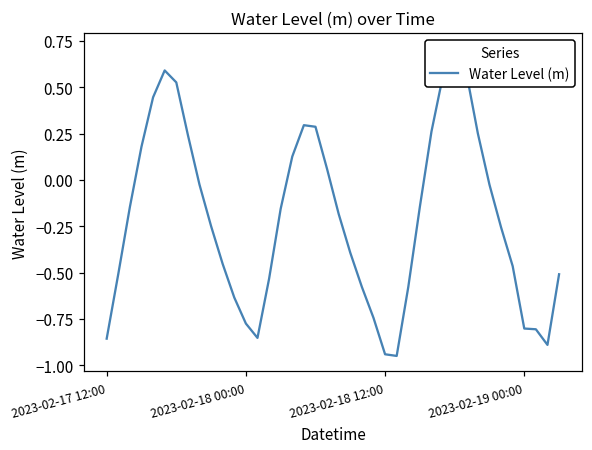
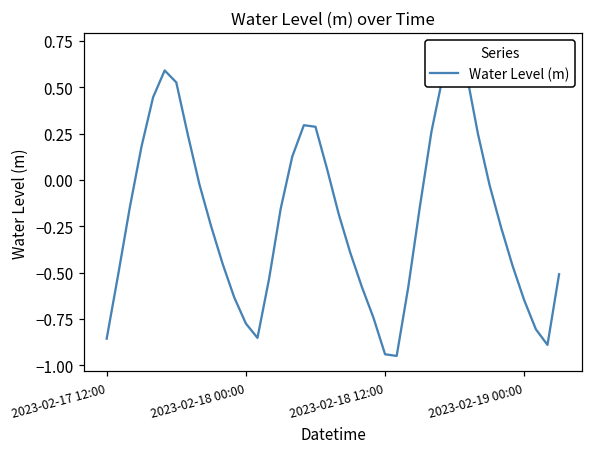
  {
    "2023-02-17 12:00": -0.86,
    "2023-02-18 00:00": -0.78,
    "2023-02-18 12:00": -0.94,
-   "2023-02-19 00:00": -0.80
+   "2023-02-19 00:00": -0.65
  }
